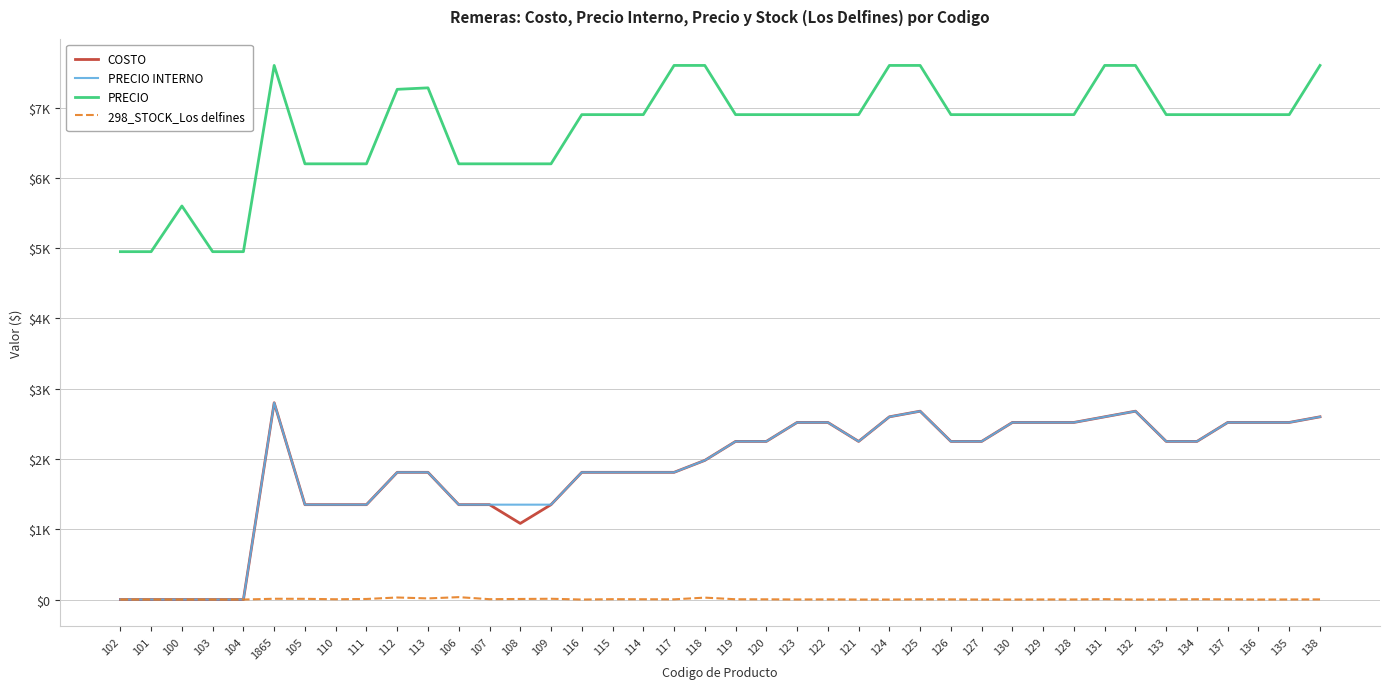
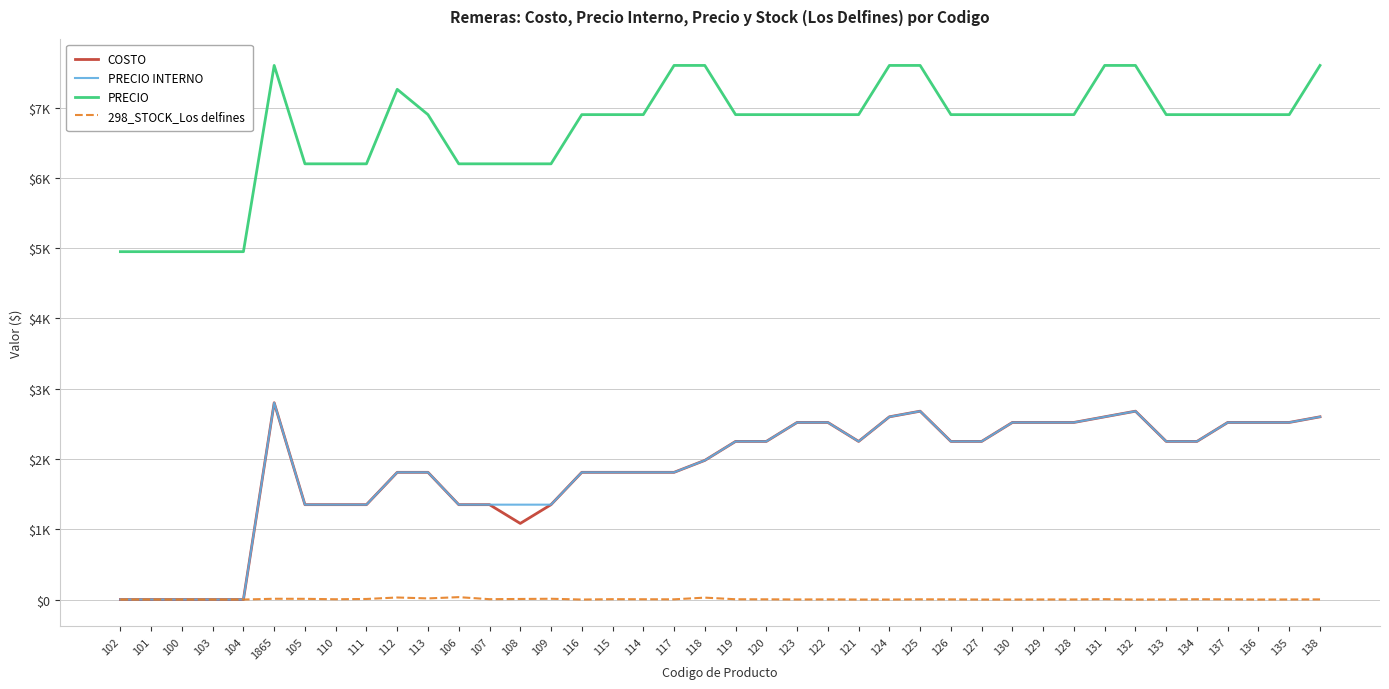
  {
    "COSTO": {
      "108": "$1100"
    },
    "PRECIO INTERNO": {
      "108": "$1400"
    },
    "PRECIO": {
      "102": "$5000",
      "101": "$5000",
-     "100": "$5600",
+     "100": "$5000",
      "103": "$5000",
      "104": "$5000",
      "1865": "$7600",
      "105": "$6200",
      "110": "$6200",
      "111": "$6200",
      "112": "$7300",
-     "113": "$7300",
+     "113": "$6900",
      "106": "$6200",
      "107": "$6200",
      "108": "$6200",
      "109": "$6200",
      "116": "$6900",
      "115": "$6900",
      "114": "$6900",
      "117": "$7600",
      "118": "$7600",
      "119": "$6900",
      "120": "$6900",
      "123": "$6900",
      "122": "$6900",
      "121": "$6900",
      "124": "$7600",
      "125": "$7600",
      "126": "$6900",
      "127": "$6900",
      "130": "$6900",
      "129": "$6900",
      "128": "$6900",
      "131": "$7600",
      "132": "$7600",
      "133": "$6900",
      "134": "$6900",
      "137": "$6900",
      "136": "$6900",
      "135": "$6900",
      "138": "$7600"
    },
    "298_STOCK_Los delfines": {
      "1865": "$0",
      "105": "$0",
      "110": "$0",
      "111": "$0",
      "112": "$0",
      "113": "$0",
      "106": "$0",
      "107": "$0",
      "108": "$0",
      "109": "$0",
      "116": "$0",
      "115": "$0",
      "114": "$0",
      "117": "$0",
      "118": "$0",
      "119": "$0",
      "120": "$0",
      "123": "$0",
      "122": "$0",
      "121": "$0",
      "124": "$0",
      "125": "$0",
      "126": "$0",
      "127": "$0",
      "130": "$0",
      "129": "$0",
      "128": "$0",
      "131": "$0",
      "132": "$0",
      "133": "$0",
      "134": "$0",
      "137": "$0",
      "136": "$0",
      "135": "$0",
      "138": "$0"
    }
  }
